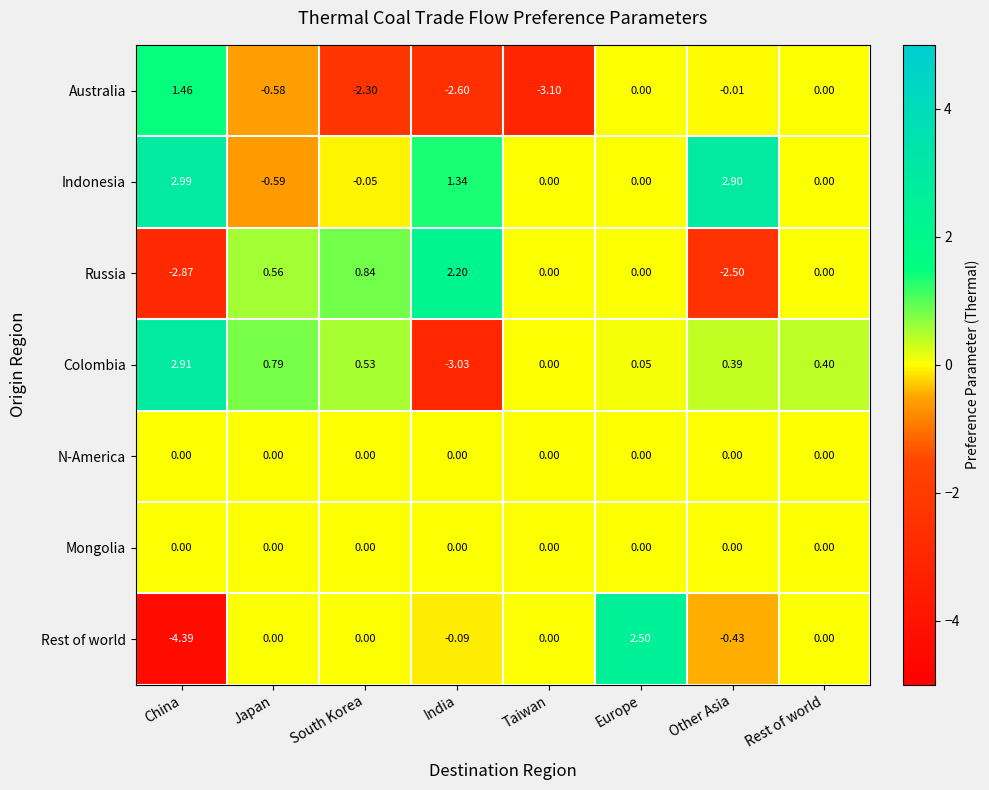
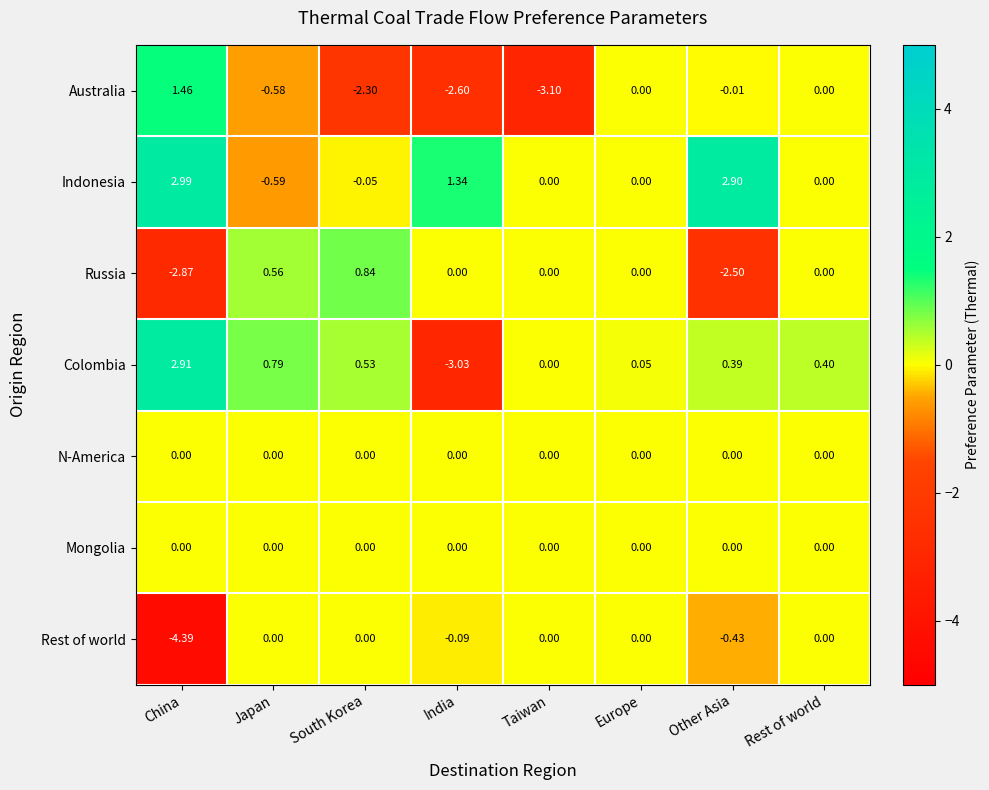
  {
    "Australia": {
      "China": 1.46,
      "Japan": -0.58,
      "South Korea": -2.30,
      "India": -2.60,
      "Taiwan": -3.10,
      "Europe": 0.00,
      "Other Asia": -0.01,
      "Rest of world": 0.00
    },
    "Indonesia": {
      "China": 2.99,
      "Japan": -0.59,
      "South Korea": -0.05,
      "India": 1.34,
      "Taiwan": 0.00,
      "Europe": 0.00,
      "Other Asia": 2.90,
      "Rest of world": 0.00
    },
    "Russia": {
      "China": -2.87,
      "Japan": 0.56,
      "South Korea": 0.84,
-     "India": 2.20,
+     "India": 0.00,
      "Taiwan": 0.00,
      "Europe": 0.00,
      "Other Asia": -2.50,
      "Rest of world": 0.00
    },
    "Colombia": {
      "China": 2.91,
      "Japan": 0.79,
      "South Korea": 0.53,
      "India": -3.03,
      "Taiwan": 0.00,
      "Europe": 0.05,
      "Other Asia": 0.39,
      "Rest of world": 0.40
    },
    "N-America": {
      "China": 0.00,
      "Japan": 0.00,
      "South Korea": 0.00,
      "India": 0.00,
      "Taiwan": 0.00,
      "Europe": 0.00,
      "Other Asia": 0.00,
      "Rest of world": 0.00
    },
    "Mongolia": {
      "China": 0.00,
      "Japan": 0.00,
      "South Korea": 0.00,
      "India": 0.00,
      "Taiwan": 0.00,
      "Europe": 0.00,
      "Other Asia": 0.00,
      "Rest of world": 0.00
    },
    "Rest of world": {
      "China": -4.39,
      "Japan": 0.00,
      "South Korea": 0.00,
      "India": -0.09,
      "Taiwan": 0.00,
-     "Europe": 2.50,
+     "Europe": 0.00,
      "Other Asia": -0.43,
      "Rest of world": 0.00
    }
  }
